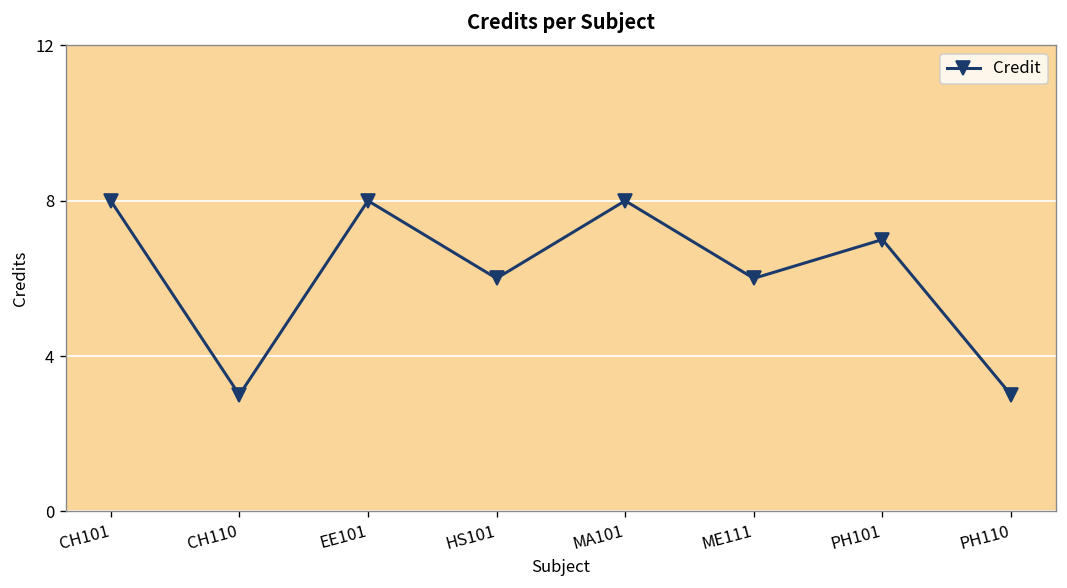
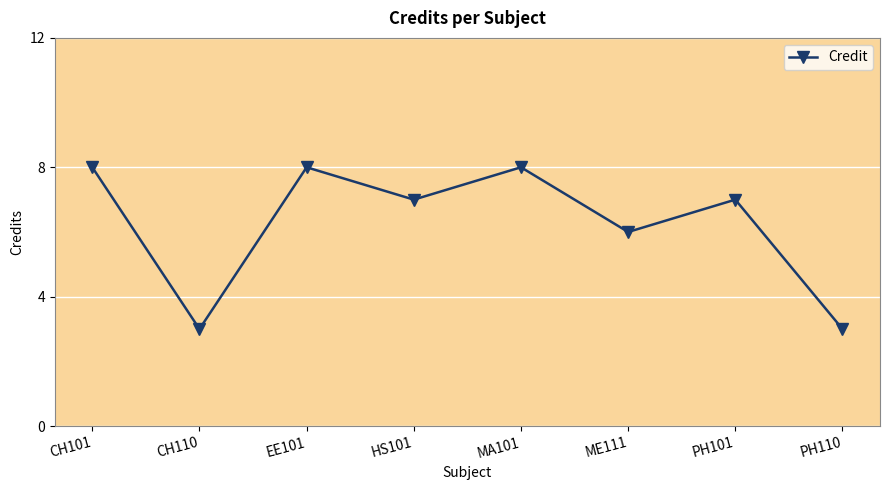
  {
    "CH101": 8,
    "CH110": 3,
    "EE101": 8,
-   "HS101": 6,
+   "HS101": 7,
    "MA101": 8,
    "ME111": 6,
    "PH101": 7,
    "PH110": 3
  }
